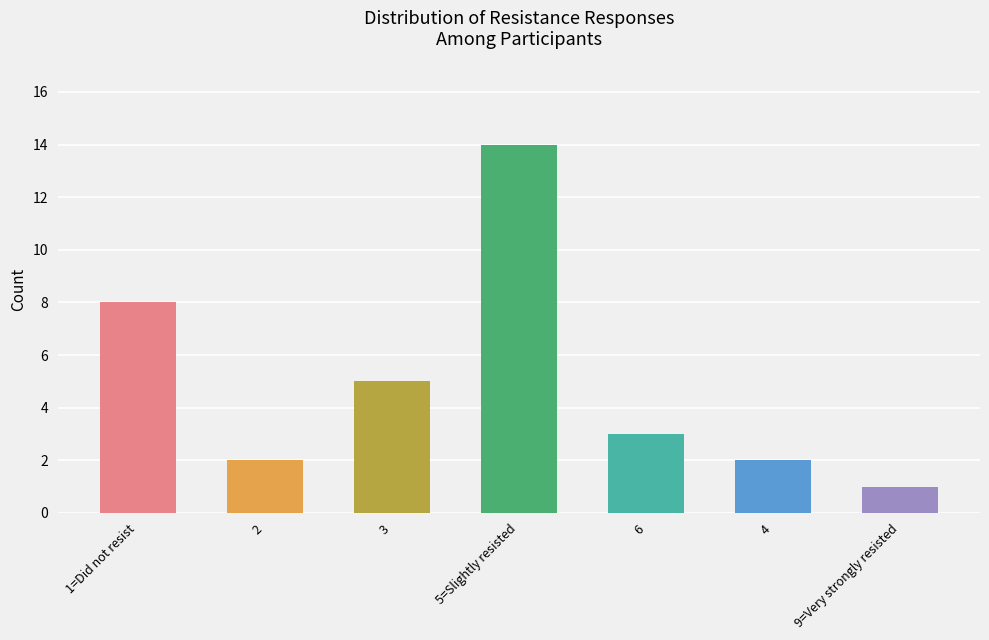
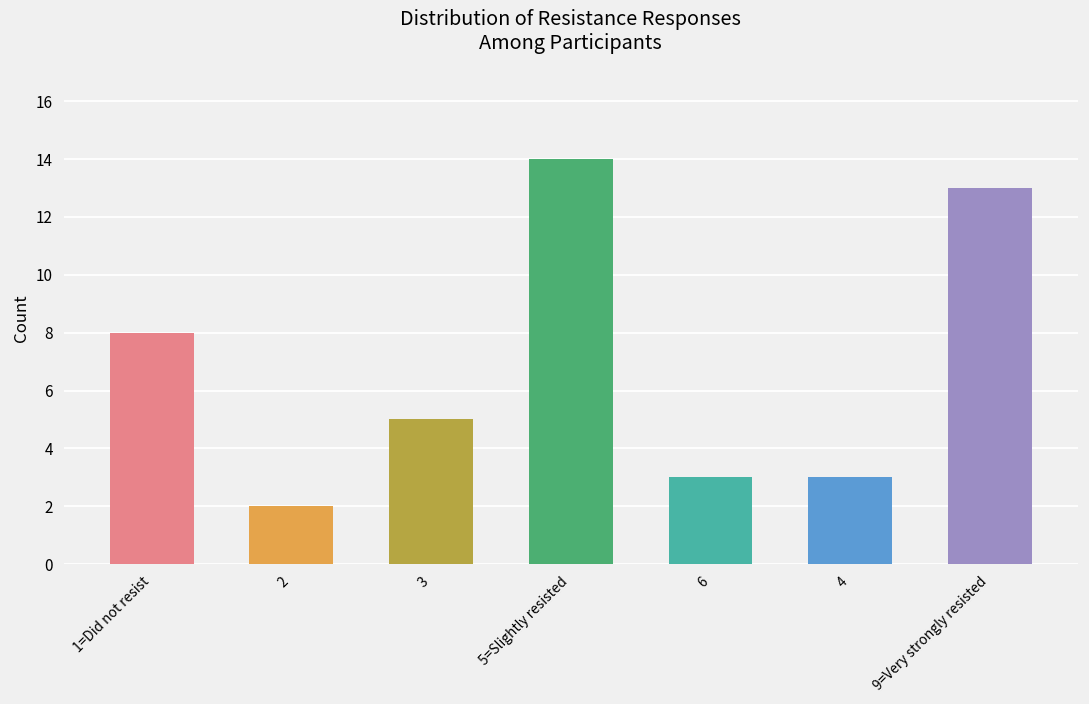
  {
    "1=Did not resist": 8,
    "2": 2,
    "3": 5,
    "5=Slightly resisted": 14,
    "6": 3,
-   "4": 2,
-   "9=Very strongly resisted": 1
+   "4": 3,
+   "9=Very strongly resisted": 13
  }
